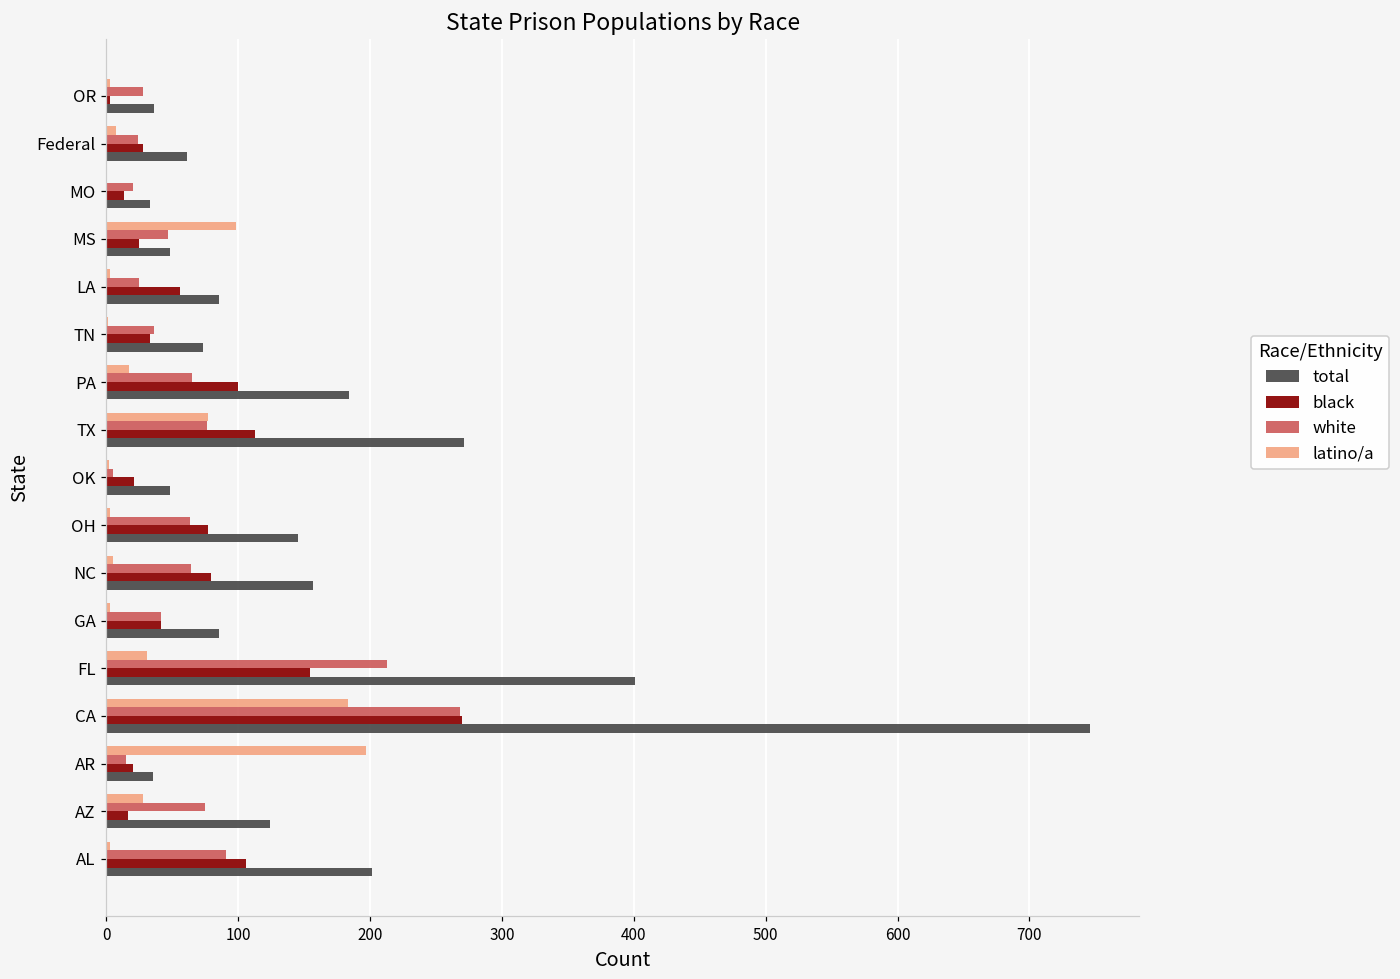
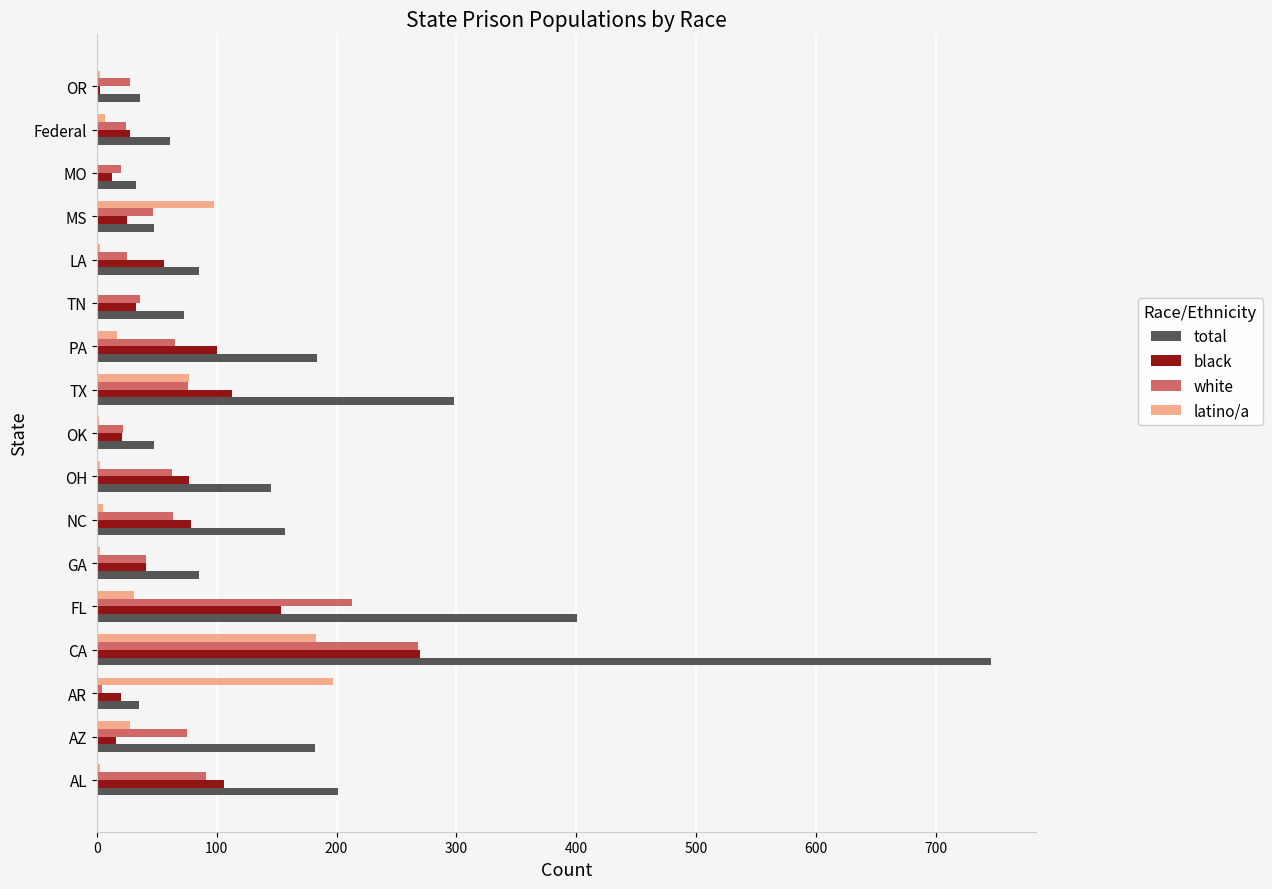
  {
    "total": {
      "OR": 36,
      "Federal": 61,
      "MO": 33,
      "MS": 48,
      "LA": 85,
      "TN": 73,
      "PA": 184,
-     "TX": 271,
+     "TX": 298,
      "OK": 48,
      "OH": 145,
      "NC": 157,
      "GA": 85,
      "FL": 401,
      "CA": 746,
      "AR": 35,
-     "AZ": 124,
+     "AZ": 182,
      "AL": 201
    },
    "black": {
      "OR": 3,
      "Federal": 28,
      "MO": 13,
      "MS": 25,
      "LA": 56,
      "TN": 33,
      "PA": 100,
      "TX": 113,
      "OK": 21,
      "OH": 77,
      "NC": 79,
      "GA": 41,
      "FL": 154,
      "CA": 270,
      "AR": 20,
      "AZ": 16,
      "AL": 106
    },
    "white": {
      "OR": 28,
      "Federal": 24,
      "MO": 20,
      "MS": 47,
      "LA": 25,
      "TN": 36,
      "PA": 65,
      "TX": 76,
-     "OK": 5,
+     "OK": 22,
      "OH": 63,
      "NC": 64,
      "GA": 41,
      "FL": 213,
      "CA": 268,
-     "AR": 15,
+     "AR": 4,
      "AZ": 75,
      "AL": 91
    },
    "latino/a": {
      "OR": 3,
      "Federal": 7,
      "MO": 0,
      "MS": 98,
      "LA": 3,
      "PA": 17,
      "TX": 77,
      "OH": 3,
      "NC": 5,
      "GA": 3,
      "FL": 31,
      "CA": 183,
      "AR": 197,
      "AZ": 28,
      "AL": 3
    }
  }
